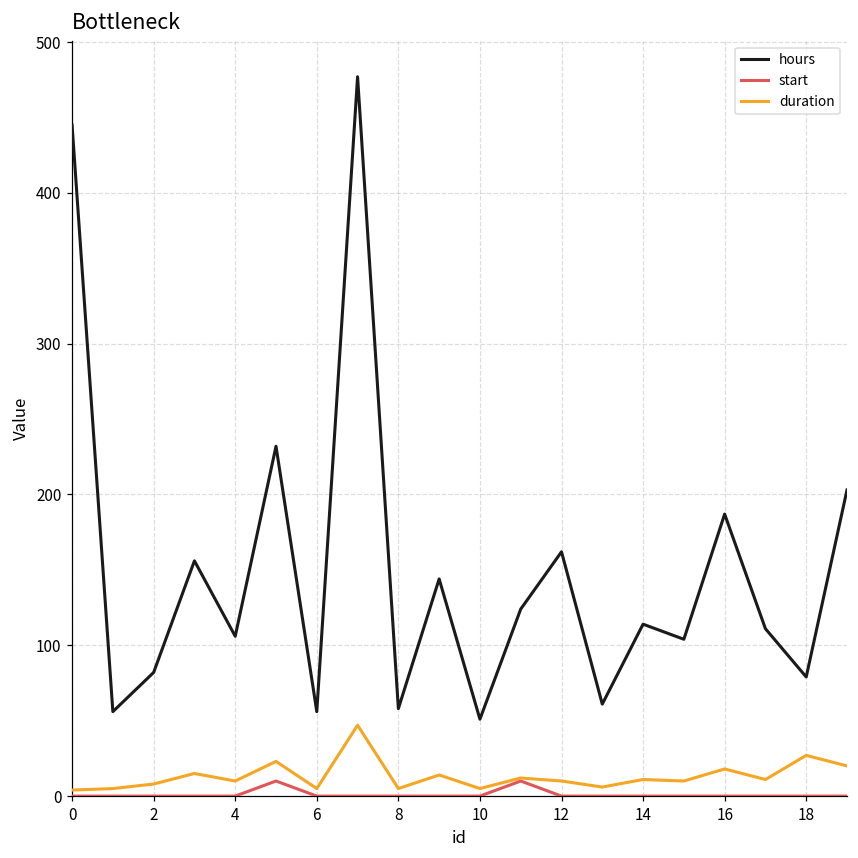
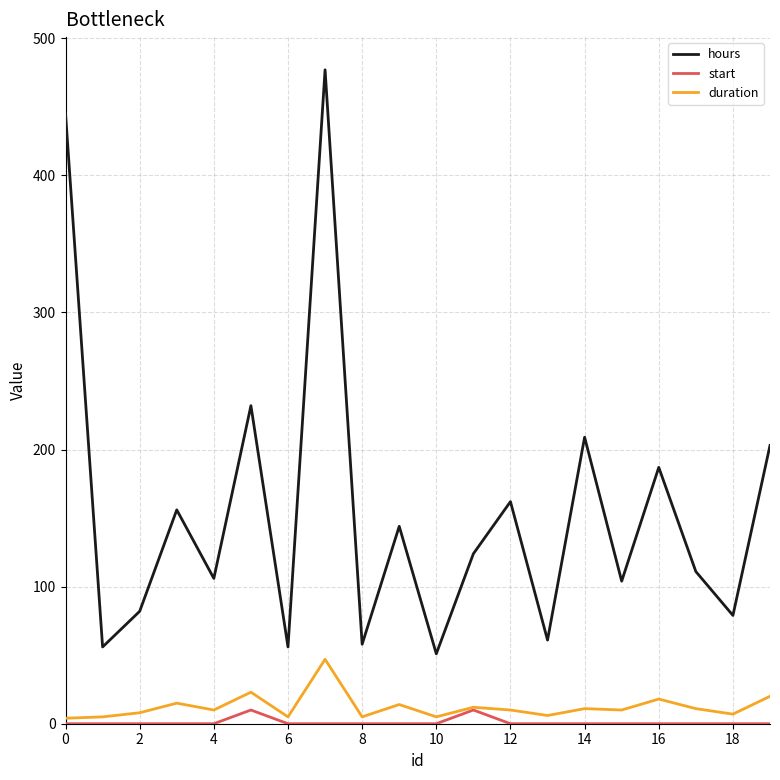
  {
    "hours": {
      "0": 445,
      "2": 82,
      "4": 106,
      "6": 56,
      "8": 58,
      "10": 51,
      "12": 162,
-     "14": 114,
+     "14": 209,
      "16": 187,
      "18": 79
    },
    "start": {
      "0": 0,
      "2": 0,
      "4": 0,
      "6": 0,
      "8": 0,
      "10": 0,
      "12": 0,
      "14": 0,
      "16": 0,
      "18": 0
    },
    "duration": {
      "0": 4,
      "2": 8,
      "4": 10,
      "6": 5,
      "8": 5,
      "10": 5,
      "12": 10,
      "14": 11,
      "16": 18,
-     "18": 27
+     "18": 7
    }
  }
